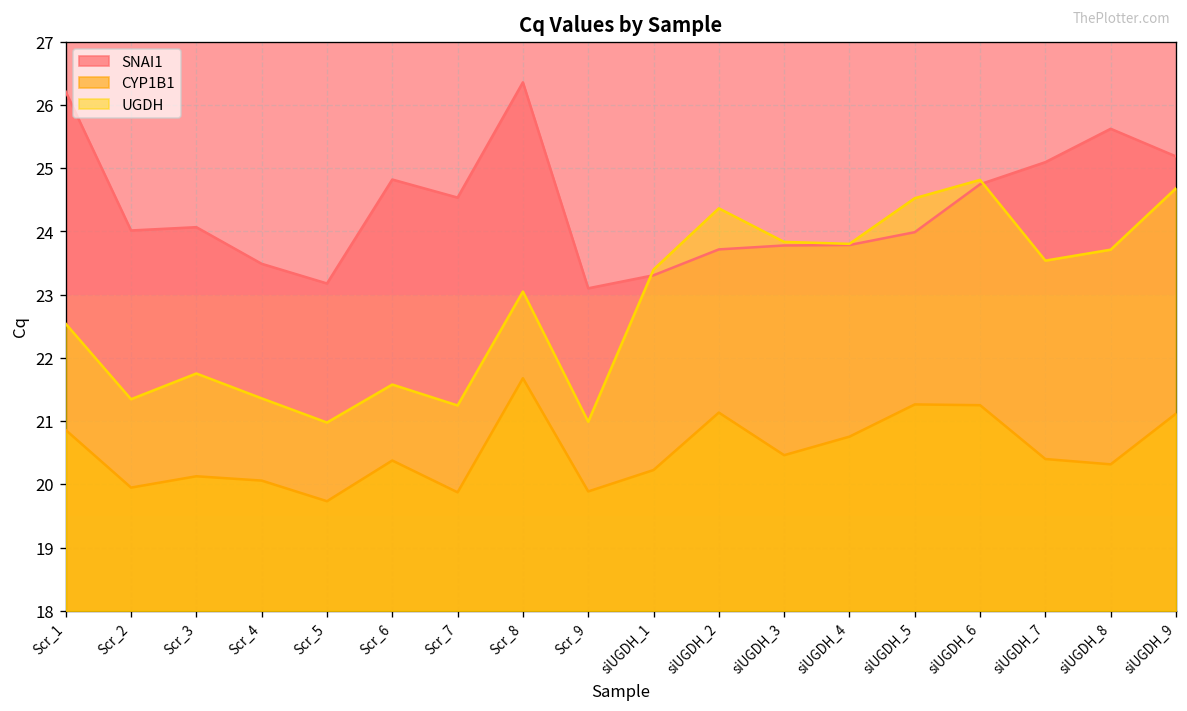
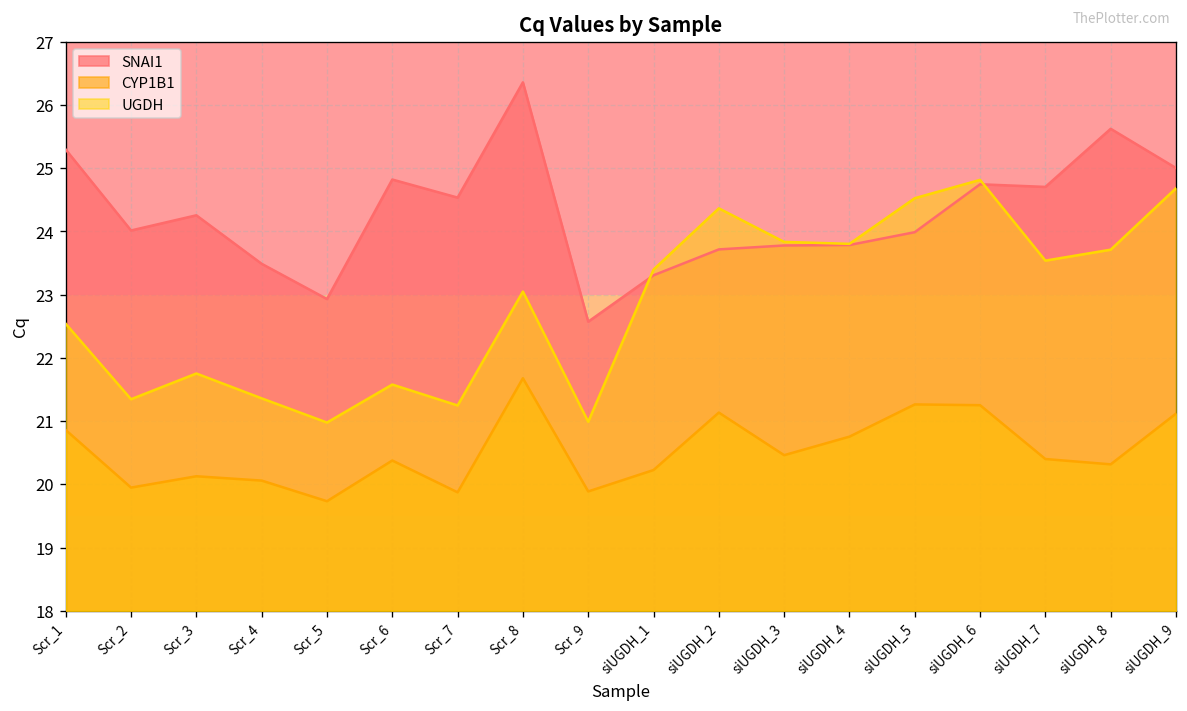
  {
    "SNAI1": {
-     "Scr_1": 26.2,
+     "Scr_1": 25.3,
      "Scr_2": 24.0,
-     "Scr_3": 24.1,
+     "Scr_3": 24.3,
      "Scr_4": 23.5,
-     "Scr_5": 23.2,
+     "Scr_5": 22.9,
      "Scr_6": 24.8,
      "Scr_7": 24.5,
      "Scr_8": 26.4,
-     "Scr_9": 23.1,
+     "Scr_9": 22.6,
      "siUGDH_1": 23.3,
      "siUGDH_2": 23.7,
      "siUGDH_3": 23.8,
      "siUGDH_5": 24.0,
      "siUGDH_6": 24.7,
-     "siUGDH_7": 25.1,
+     "siUGDH_7": 24.7,
      "siUGDH_8": 25.6,
-     "siUGDH_9": 25.2
+     "siUGDH_9": 25.0
    }
  }
